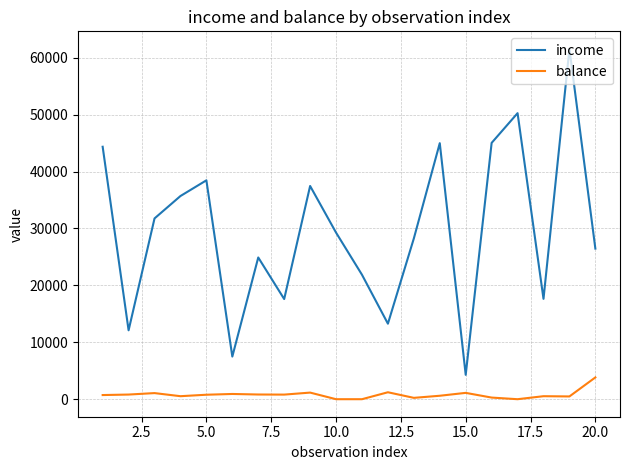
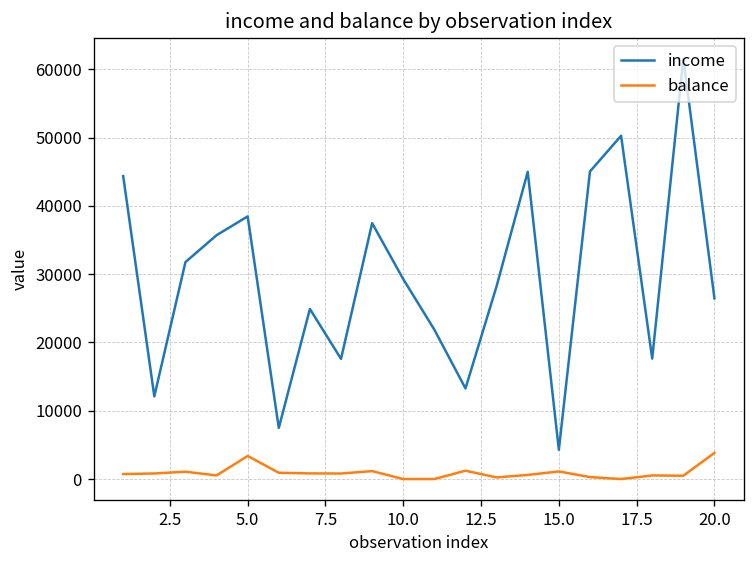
  {
    "income": {
      "5.0": 38000,
      "10.0": 29000,
      "15.0": 4000,
      "20.0": 26000
    },
    "balance": {
-     "5.0": 1000,
+     "5.0": 3000,
      "10.0": 0,
      "15.0": 1000,
      "20.0": 4000
    }
  }
